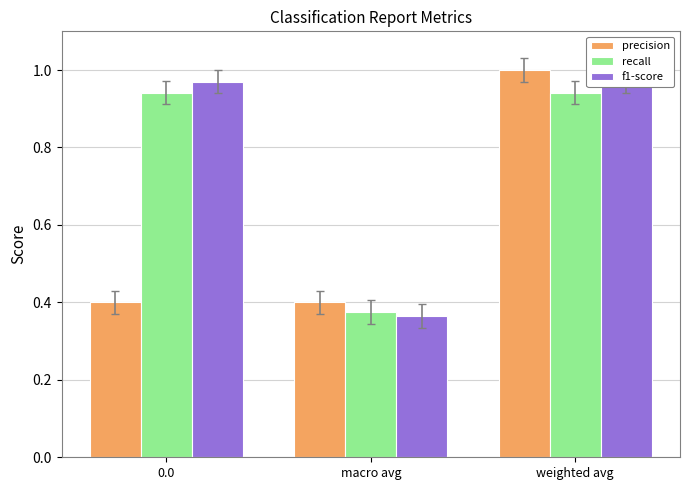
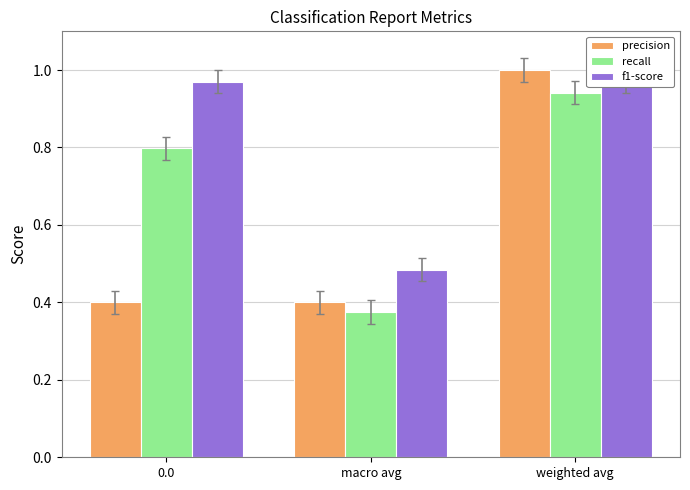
  {
    "precision": {
      "0.0": 0.40,
      "macro avg": 0.40,
      "weighted avg": 1.00
    },
    "recall": {
-     "0.0": 0.94,
+     "0.0": 0.80,
      "macro avg": 0.37,
      "weighted avg": 0.94
    },
    "f1-score": {
      "0.0": 0.97,
-     "macro avg": 0.36
+     "macro avg": 0.48
    }
  }
